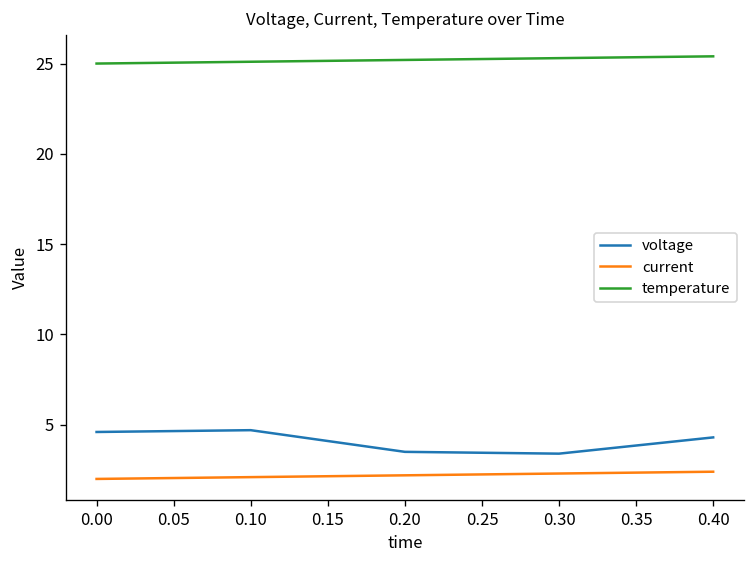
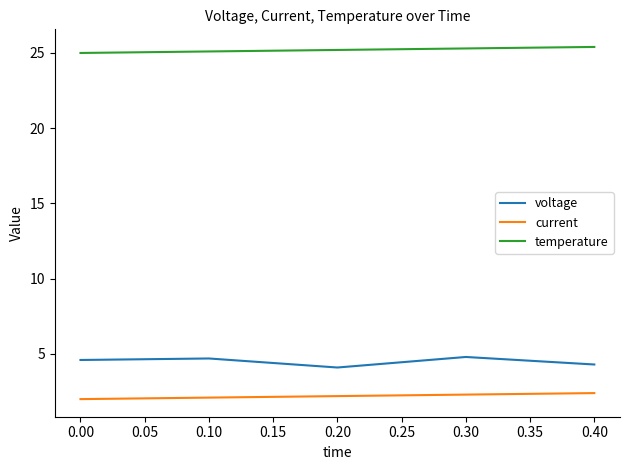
  {
    "voltage": {
      "0.00": 4.6,
      "0.10": 4.7,
-     "0.20": 3.5,
-     "0.30": 3.4,
+     "0.20": 4.1,
+     "0.30": 4.8,
      "0.40": 4.3
    },
    "current": {
      "0.00": 2.0,
      "0.10": 2.1,
      "0.20": 2.2,
      "0.30": 2.3,
      "0.40": 2.4
    },
    "temperature": {
      "0.00": 25.0,
      "0.10": 25.1,
      "0.20": 25.2,
      "0.30": 25.3,
      "0.40": 25.4
    }
  }
